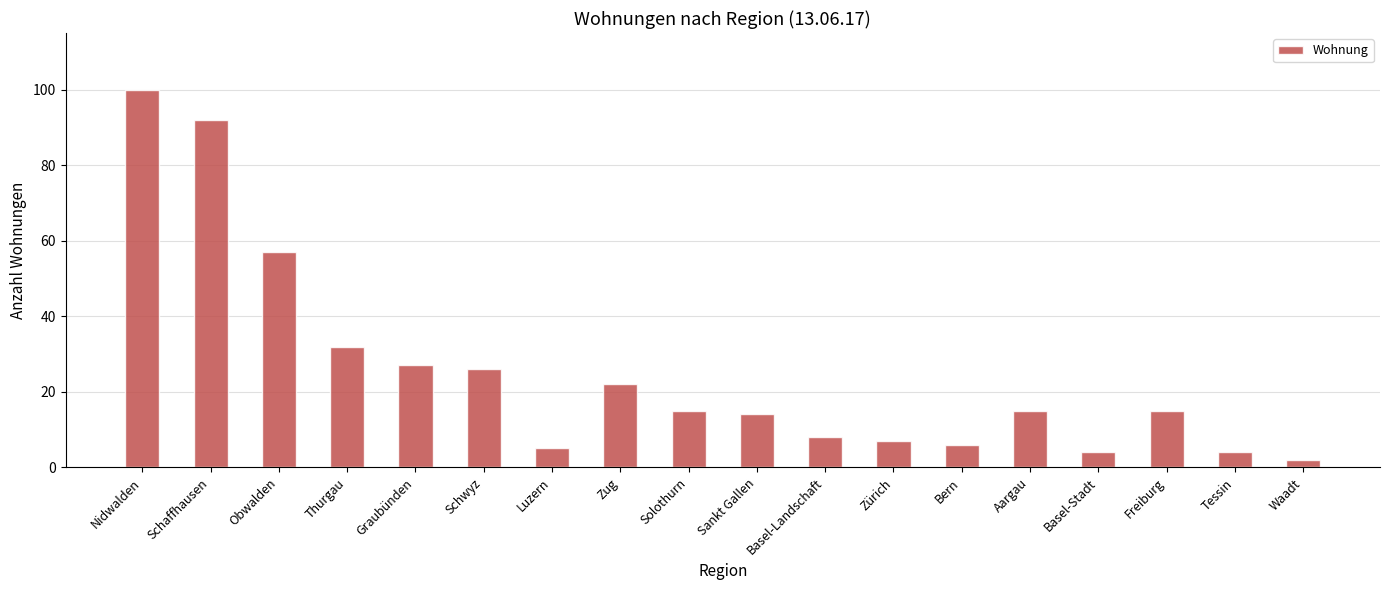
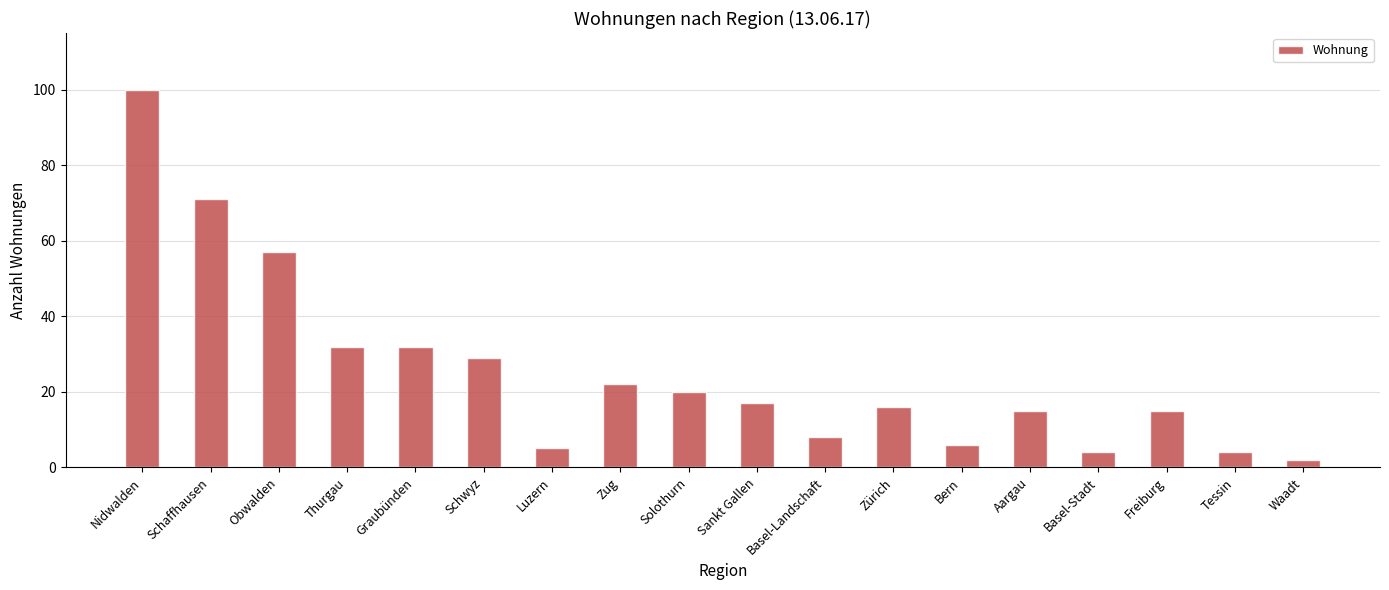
  {
    "Nidwalden": 100,
-   "Schaffhausen": 92,
+   "Schaffhausen": 71,
    "Obwalden": 57,
    "Thurgau": 32,
-   "Graubünden": 27,
-   "Schwyz": 26,
+   "Graubünden": 32,
+   "Schwyz": 29,
    "Luzern": 5,
    "Zug": 22,
-   "Solothurn": 15,
-   "Sankt Gallen": 14,
+   "Solothurn": 20,
+   "Sankt Gallen": 17,
    "Basel-Landschaft": 8,
-   "Zürich": 7,
+   "Zürich": 16,
    "Bern": 6,
    "Aargau": 15,
    "Basel-Stadt": 4,
    "Freiburg": 15,
    "Tessin": 4,
    "Waadt": 2
  }
